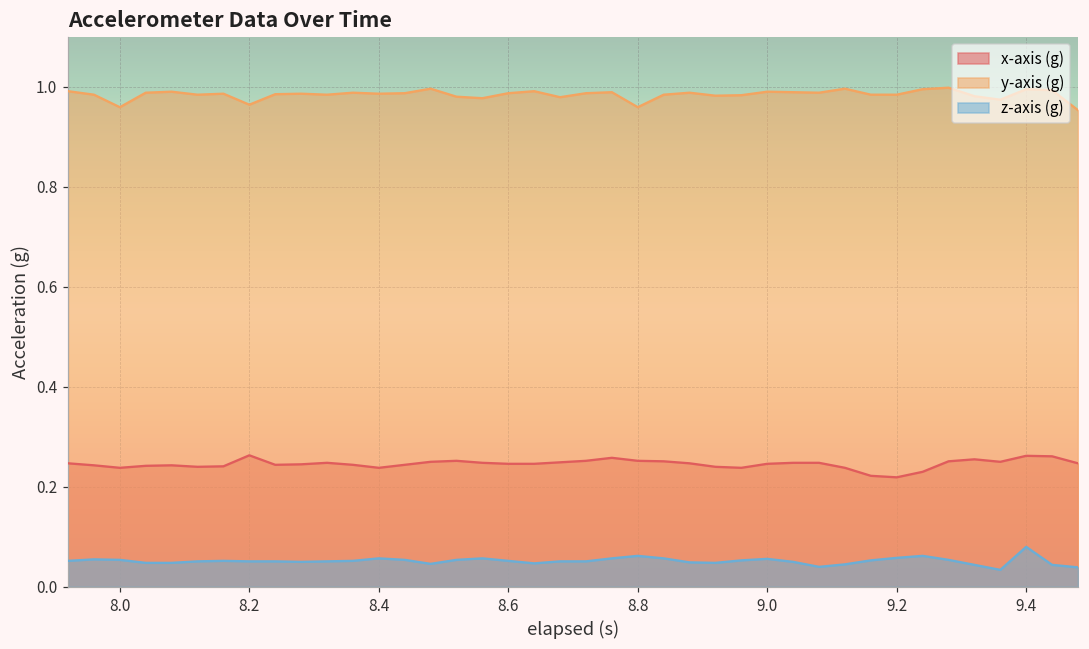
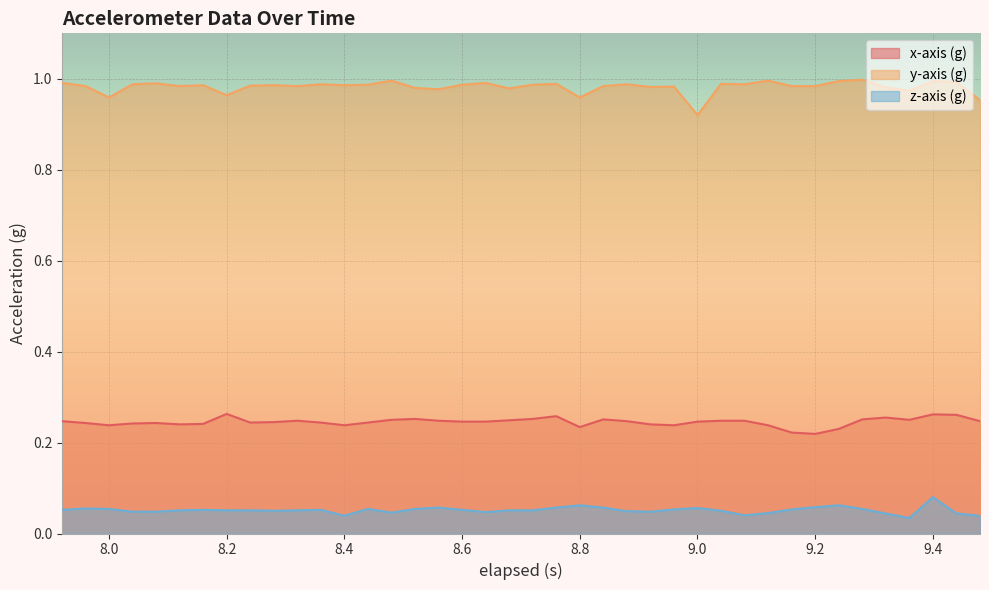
  {
    "x-axis (g)": {
      "8.0": 0.24,
      "8.2": 0.26,
      "8.4": 0.24,
      "8.6": 0.25,
-     "8.8": 0.25,
+     "8.8": 0.23,
      "9.0": 0.25,
      "9.2": 0.22,
      "9.4": 0.26
    },
    "y-axis (g)": {
      "8.0": 0.96,
      "8.2": 0.96,
      "8.4": 0.99,
      "8.6": 0.99,
      "8.8": 0.96,
-     "9.0": 0.99,
+     "9.0": 0.92,
      "9.2": 0.98
    },
    "z-axis (g)": {
      "8.0": 0.05,
      "8.2": 0.05,
-     "8.4": 0.06,
+     "8.4": 0.04,
      "8.6": 0.05,
      "8.8": 0.06,
      "9.0": 0.06,
      "9.2": 0.06,
      "9.4": 0.08
    }
  }
